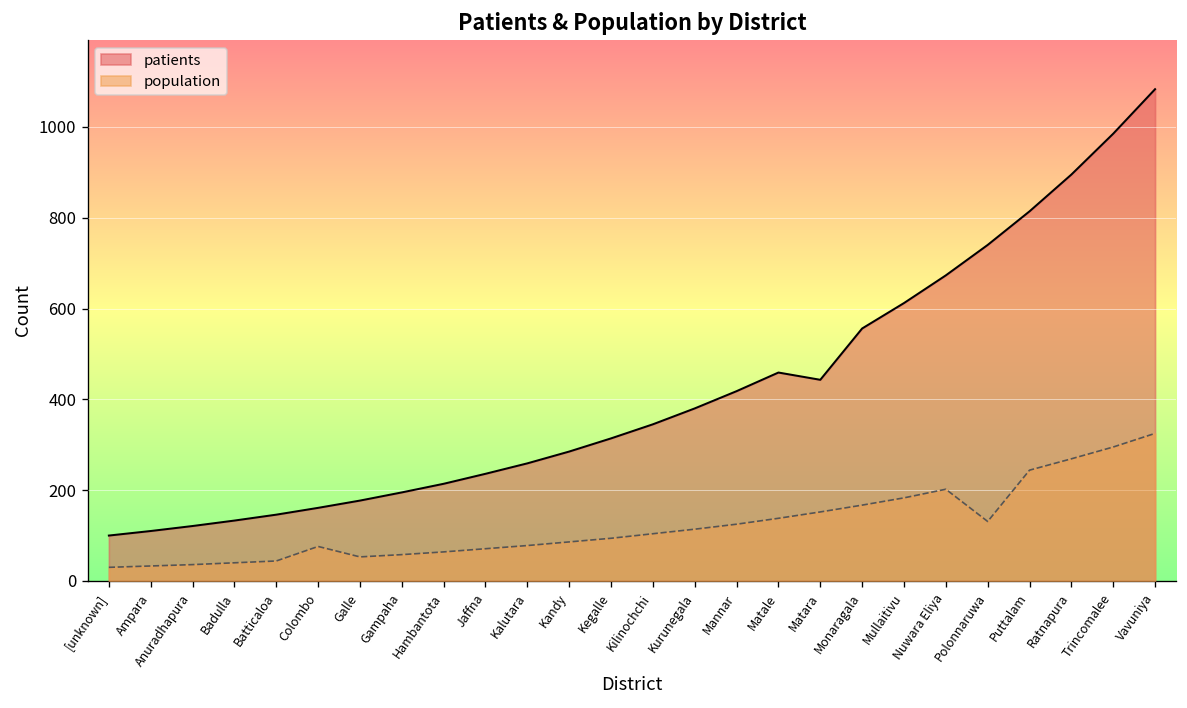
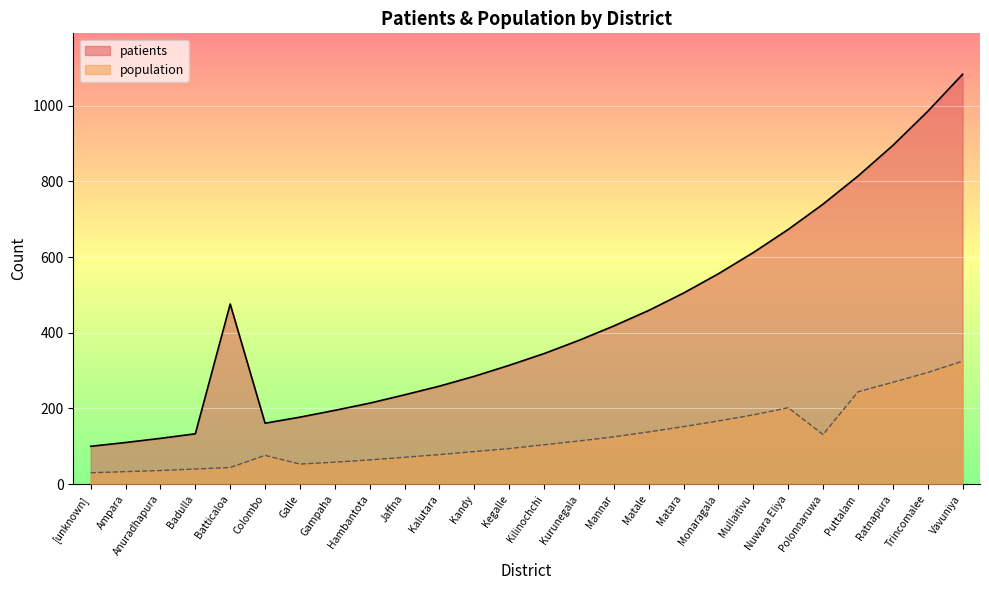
  {
    "patients": {
      "[unknown]": 100,
      "Ampara": 110,
      "Anuradhapura": 120,
      "Badulla": 130,
-     "Batticaloa": 150,
+     "Batticaloa": 480,
      "Colombo": 160,
      "Galle": 180,
      "Gampaha": 200,
      "Hambantota": 210,
      "Jaffna": 240,
      "Kalutara": 260,
      "Kandy": 290,
      "Kegalle": 310,
      "Kilinochchi": 350,
      "Kurunegala": 380,
      "Mannar": 420,
      "Matale": 460,
-     "Matara": 440,
+     "Matara": 510,
      "Monaragala": 560,
      "Mullaitivu": 610,
      "Nuwara Eliya": 670,
      "Polonnaruwa": 740,
      "Puttalam": 810,
      "Ratnapura": 900,
      "Trincomalee": 990,
      "Vavuniya": 1080
    },
    "population": {
      "[unknown]": 30,
      "Ampara": 30,
      "Anuradhapura": 40,
      "Badulla": 40,
      "Batticaloa": 40,
      "Colombo": 80,
      "Galle": 50,
      "Gampaha": 60,
      "Hambantota": 60,
      "Jaffna": 70,
      "Kalutara": 80,
      "Kandy": 90,
      "Kegalle": 90,
      "Kilinochchi": 100,
      "Kurunegala": 110,
      "Mannar": 130,
      "Matale": 140,
      "Matara": 150,
      "Monaragala": 170,
      "Mullaitivu": 180,
      "Nuwara Eliya": 200,
      "Polonnaruwa": 130,
      "Puttalam": 240,
      "Ratnapura": 270,
      "Trincomalee": 300,
      "Vavuniya": 330
    }
  }
